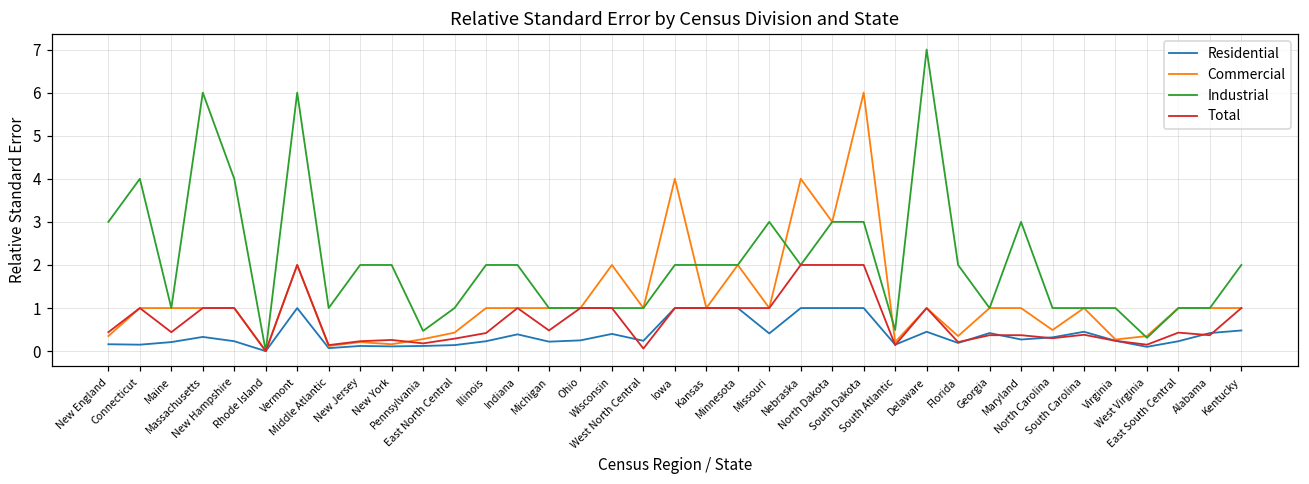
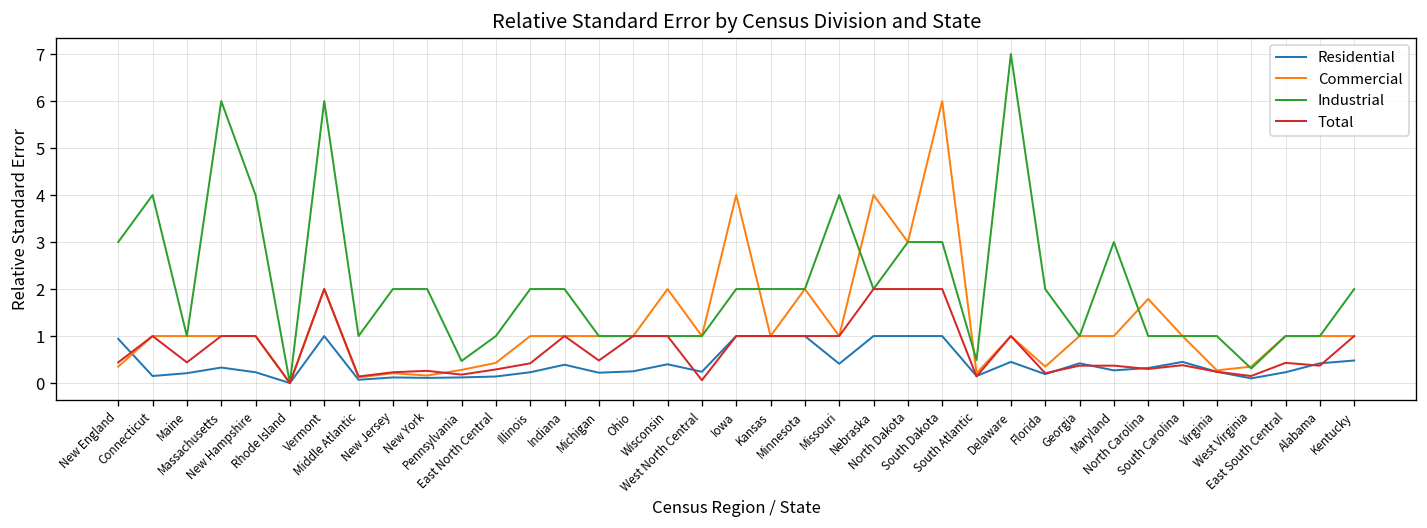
  {
    "Residential": {
-     "New England": 0.2,
+     "New England": 0.9,
      "Connecticut": 0.2,
      "Maine": 0.2,
      "Massachusetts": 0.3,
      "New Hampshire": 0.2,
      "Vermont": 1.0,
      "New Jersey": 0.1,
      "East North Central": 0.1,
      "Illinois": 0.2,
      "Indiana": 0.4,
      "Michigan": 0.2,
      "Ohio": 0.3,
      "Wisconsin": 0.4,
      "West North Central": 0.2,
      "Missouri": 0.4,
      "Nebraska": 1.0,
      "North Dakota": 1.0,
      "South Dakota": 1.0,
      "Delaware": 0.5,
      "Maryland": 0.3,
      "South Carolina": 0.5,
      "East South Central": 0.2,
      "Kentucky": 0.5
    },
    "Commercial": {
      "New England": 0.4,
      "Pennsylvania": 0.3,
      "East North Central": 0.4,
      "Illinois": 1.0,
      "Wisconsin": 2.0,
      "Iowa": 4.0,
      "Nebraska": 4.0,
      "South Dakota": 6.0,
      "Florida": 0.4,
      "Maryland": 1.0,
-     "North Carolina": 0.5
+     "North Carolina": 1.8
    },
    "Industrial": {
      "New England": 3,
      "Connecticut": 4,
      "Massachusetts": 6,
      "New Hampshire": 4,
      "Vermont": 6,
      "Middle Atlantic": 1,
      "New Jersey": 2,
      "New York": 2,
      "Pennsylvania": 0.5,
      "East North Central": 1,
      "Illinois": 2,
      "Indiana": 2,
      "Iowa": 2,
      "Kansas": 2,
-     "Missouri": 3,
+     "Missouri": 4,
      "South Dakota": 3,
      "South Atlantic": 0.5,
      "Delaware": 7,
      "Florida": 2,
      "Maryland": 3,
      "North Carolina": 1,
      "Virginia": 1,
      "Kentucky": 2
    },
    "Total": {
      "New England": 0.4,
      "Maine": 0.4,
      "New York": 0.3,
      "East North Central": 0.3,
      "Illinois": 0.4,
      "Michigan": 0.5,
      "West North Central": 0.1,
      "North Dakota": 2.0,
      "South Dakota": 2.0,
      "Maryland": 0.4,
      "South Carolina": 0.4,
      "East South Central": 0.4
    }
  }
